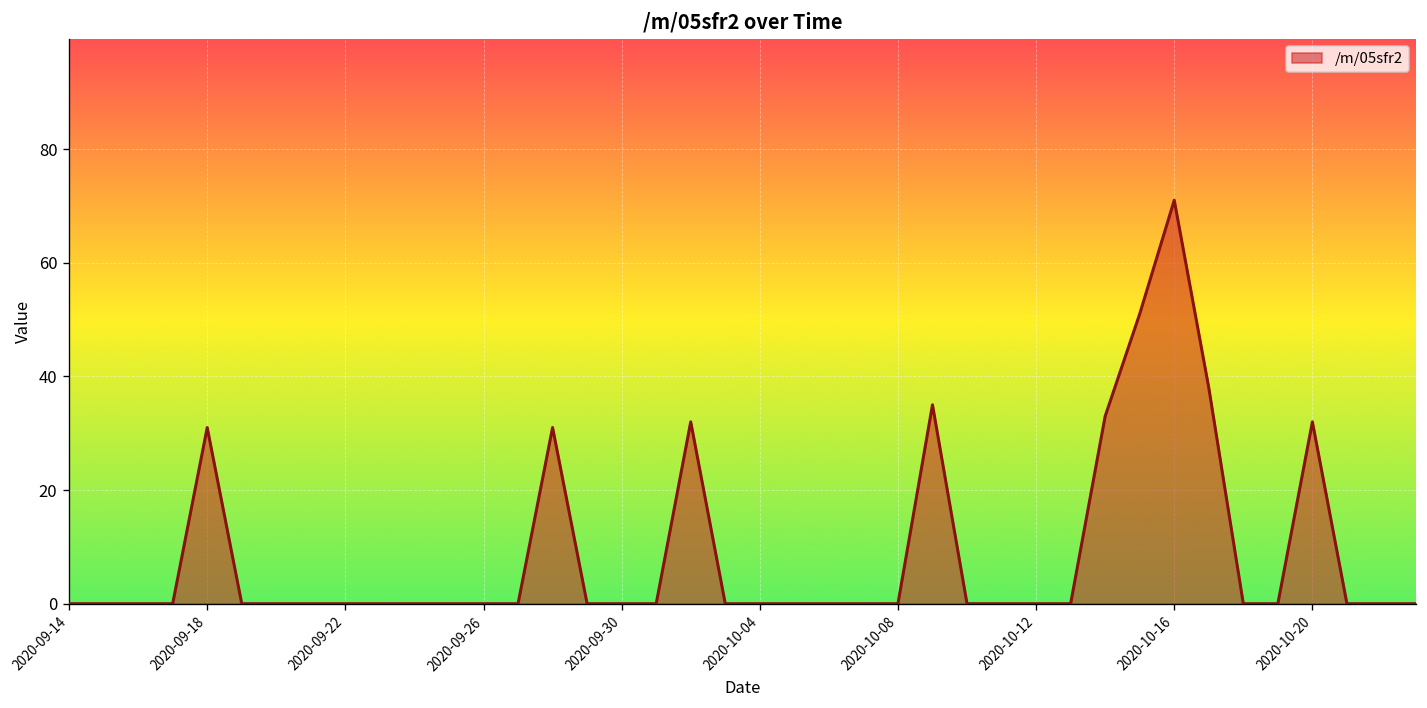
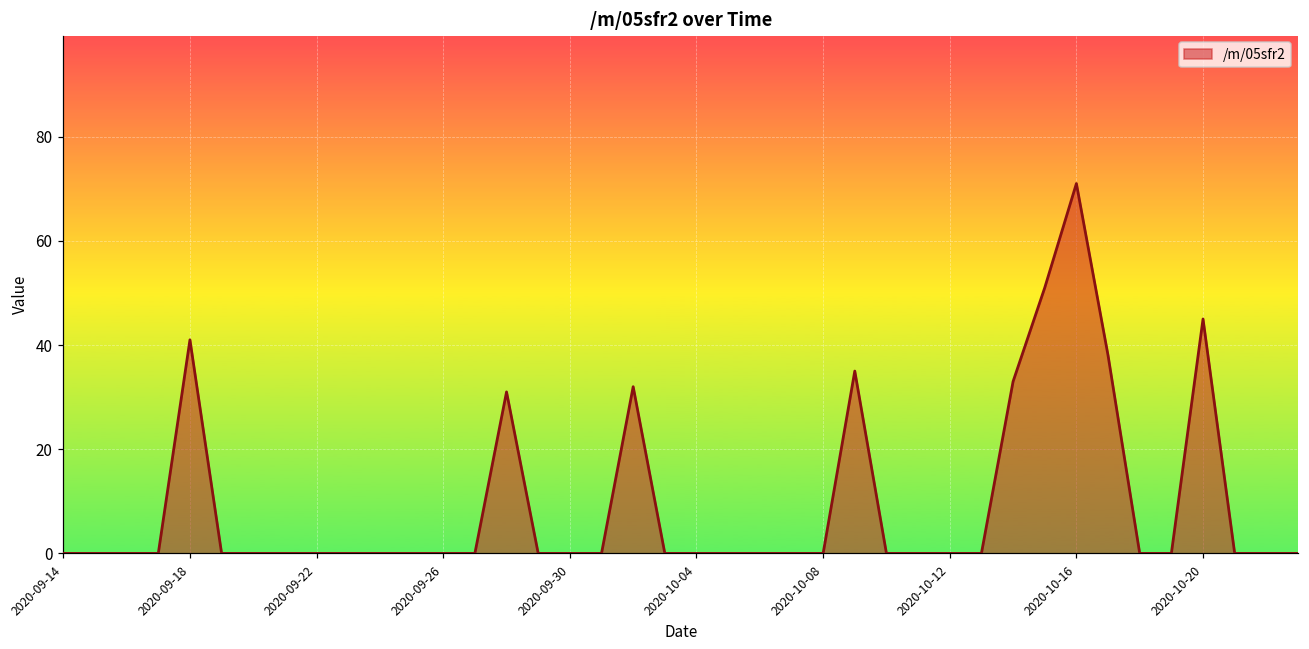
  {
    "2020-09-14": 0,
-   "2020-09-18": 31,
+   "2020-09-18": 41,
    "2020-09-22": 0,
    "2020-09-26": 0,
    "2020-09-30": 0,
    "2020-10-04": 0,
    "2020-10-08": 0,
    "2020-10-12": 0,
    "2020-10-16": 71,
-   "2020-10-20": 32
+   "2020-10-20": 45
  }
